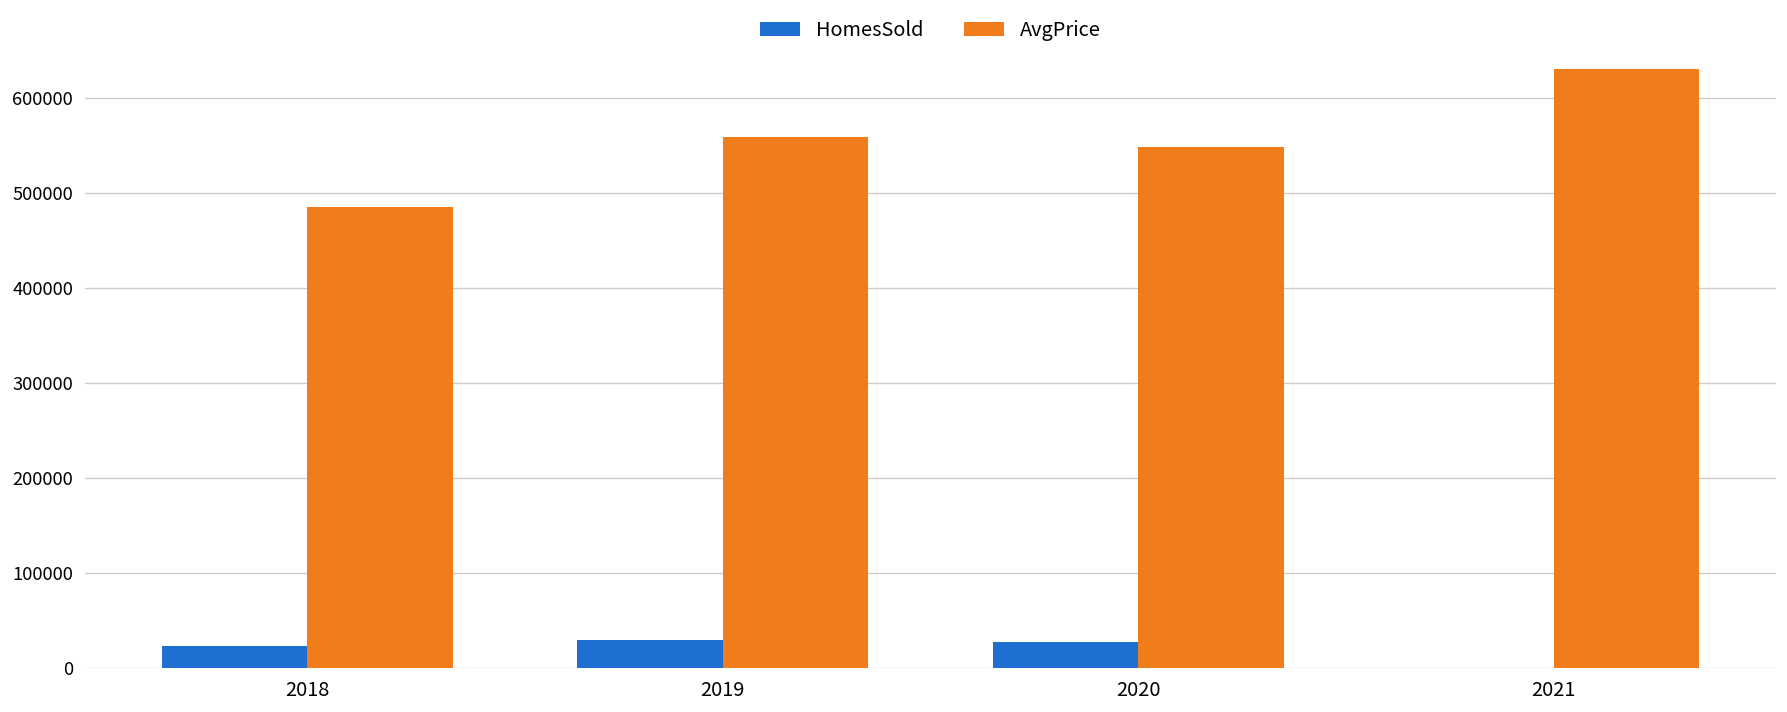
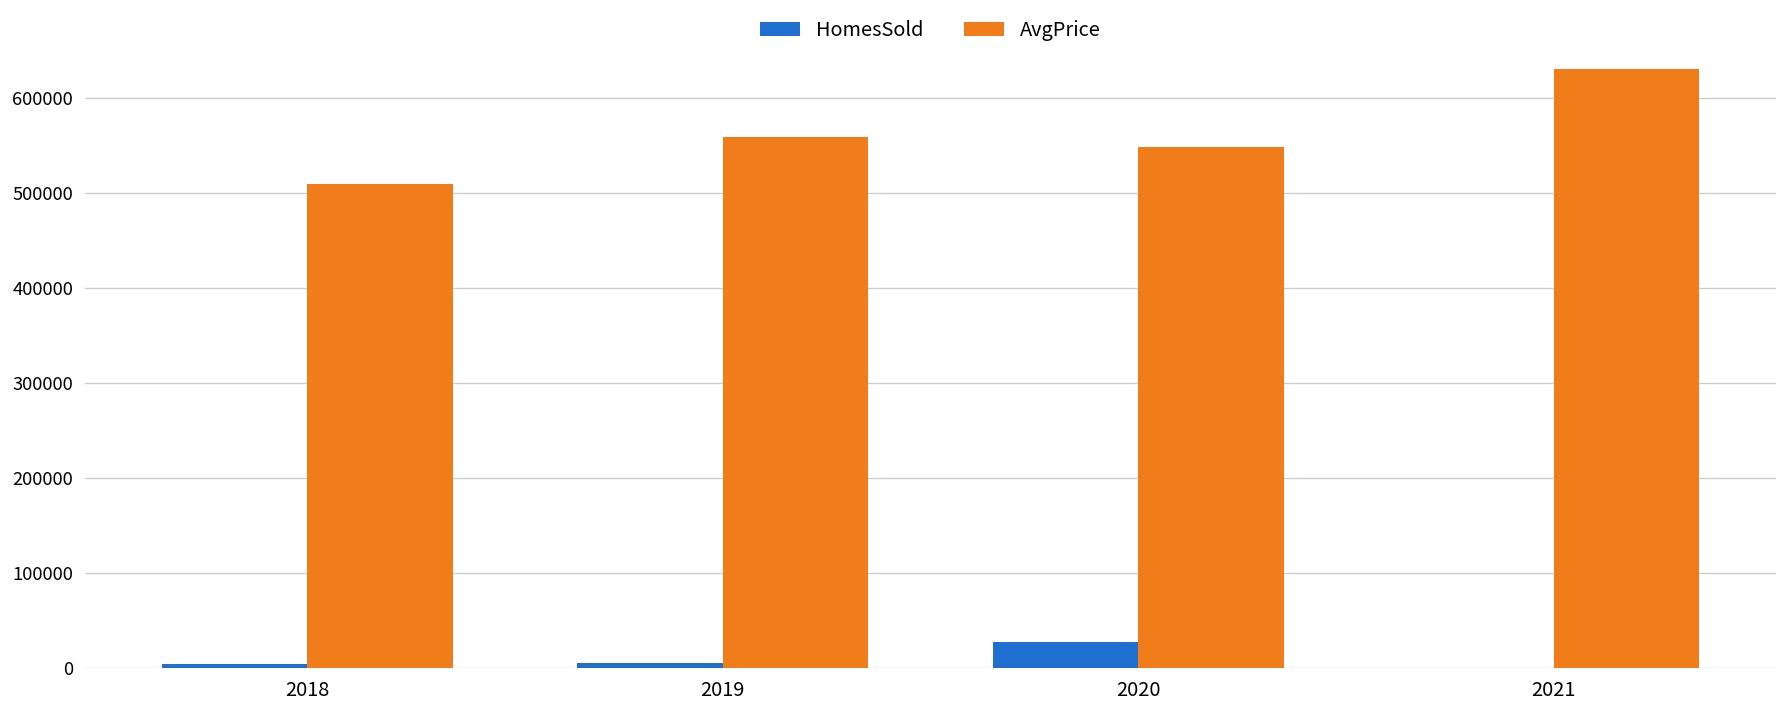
  {
    "HomesSold": {
-     "2018": 20000,
-     "2019": 30000,
+     "2018": 0,
+     "2019": 10000,
      "2020": 30000
    },
    "AvgPrice": {
-     "2018": 490000,
+     "2018": 510000,
      "2019": 560000,
      "2020": 550000,
      "2021": 630000
    }
  }
